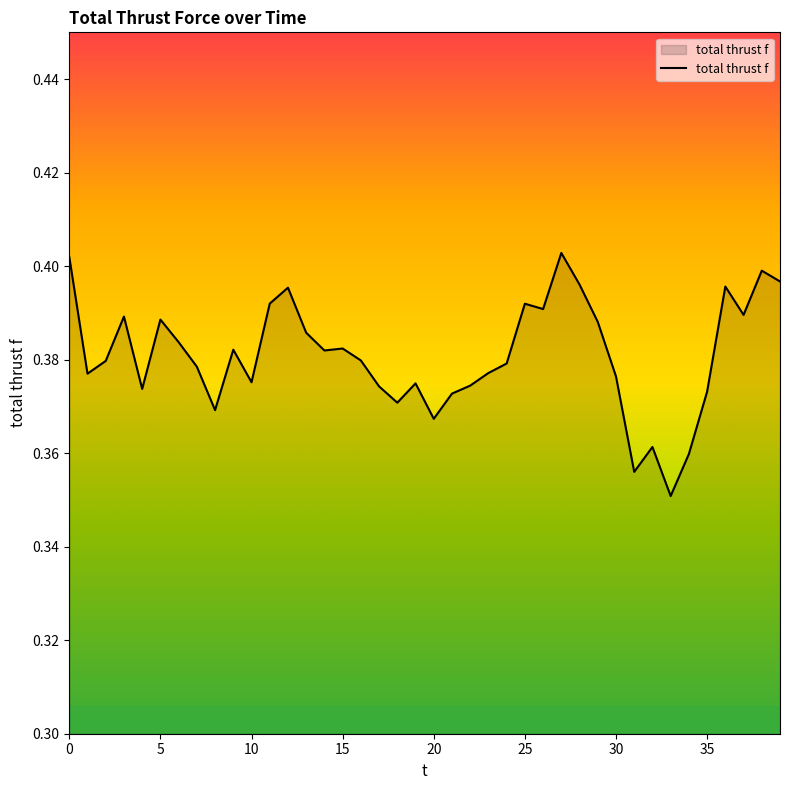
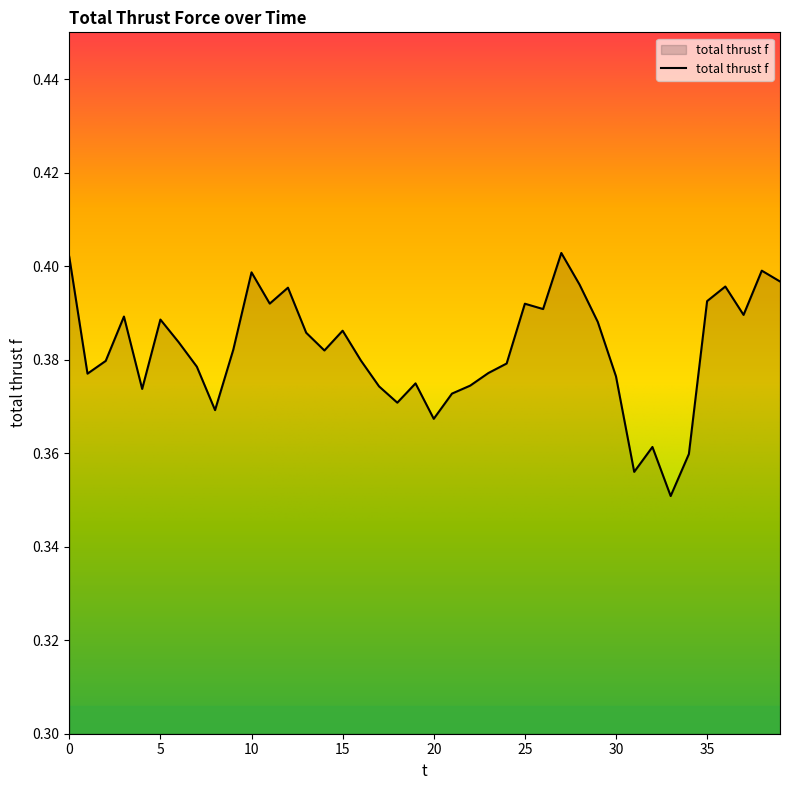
  {
    "0": 0.402,
    "5": 0.389,
-   "10": 0.375,
-   "15": 0.382,
+   "10": 0.399,
+   "15": 0.386,
    "20": 0.367,
    "25": 0.392,
    "30": 0.376,
-   "35": 0.373
+   "35": 0.393
  }
